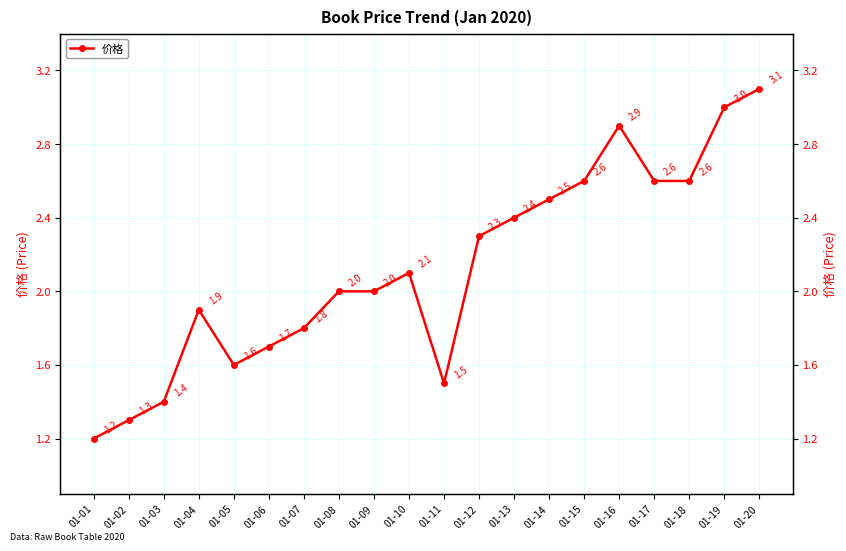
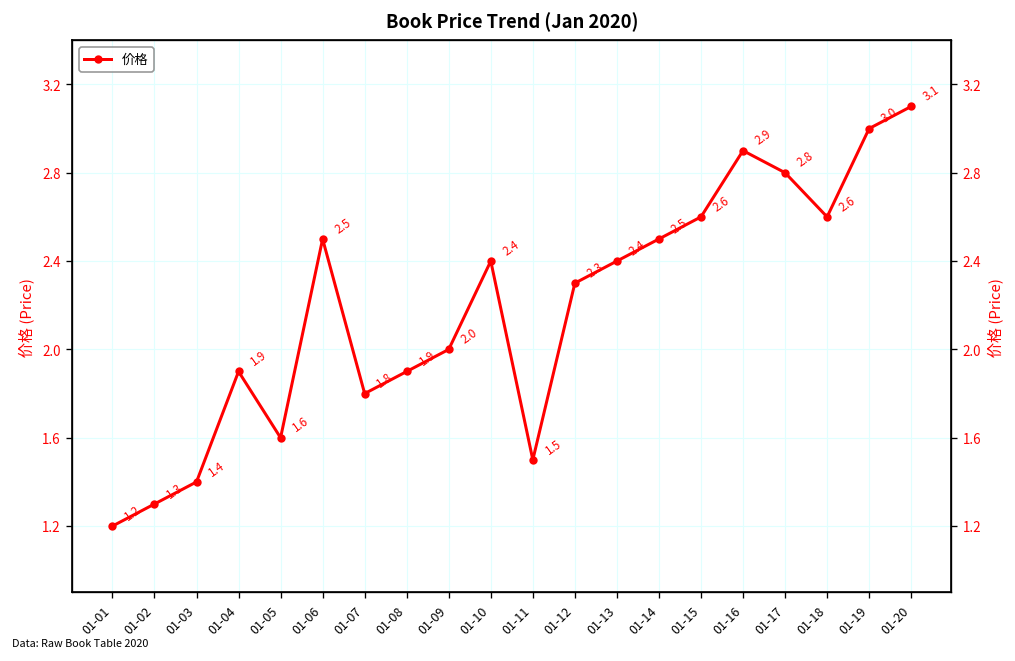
  {
    "01-01": 1.2,
    "01-02": 1.3,
    "01-03": 1.4,
    "01-04": 1.9,
    "01-05": 1.6,
-   "01-06": 1.7,
+   "01-06": 2.5,
    "01-07": 1.8,
-   "01-08": 2.0,
+   "01-08": 1.9,
    "01-09": 2.0,
-   "01-10": 2.1,
+   "01-10": 2.4,
    "01-11": 1.5,
    "01-12": 2.3,
    "01-13": 2.4,
    "01-14": 2.5,
    "01-15": 2.6,
    "01-16": 2.9,
-   "01-17": 2.6,
+   "01-17": 2.8,
    "01-18": 2.6,
    "01-19": 3.0,
    "01-20": 3.1
  }
